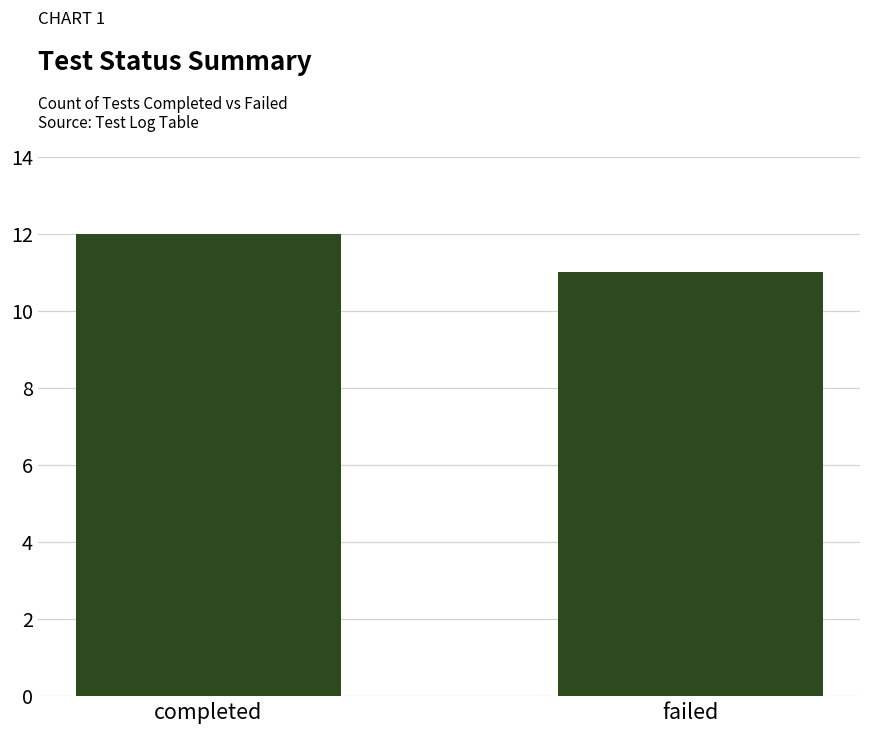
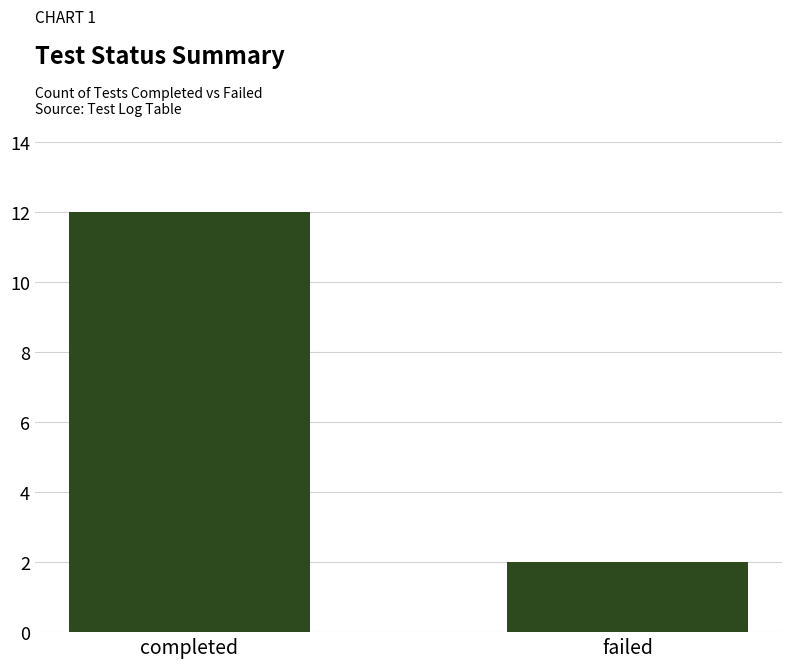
  {
    "completed": 12,
-   "failed": 11
+   "failed": 2
  }
